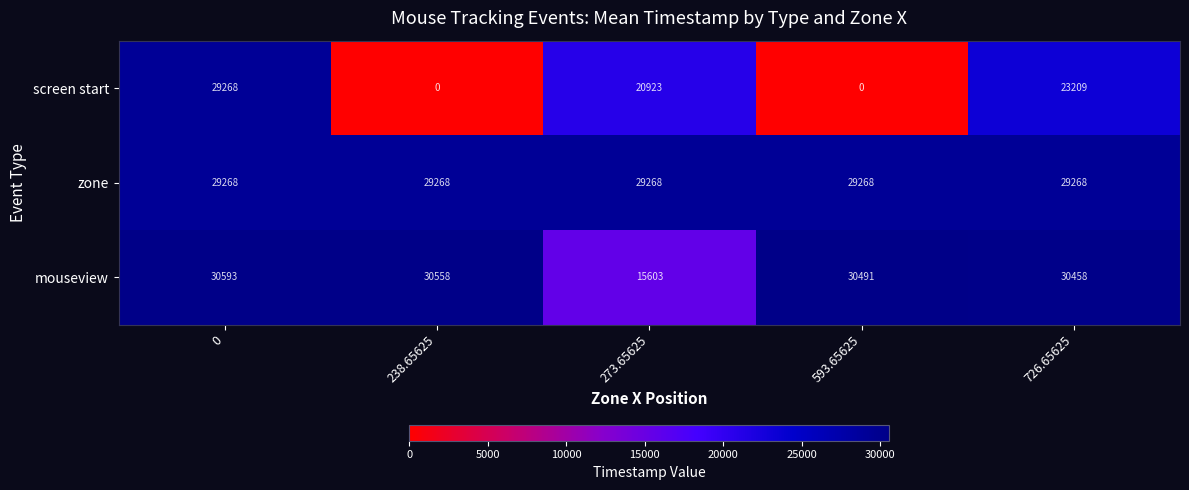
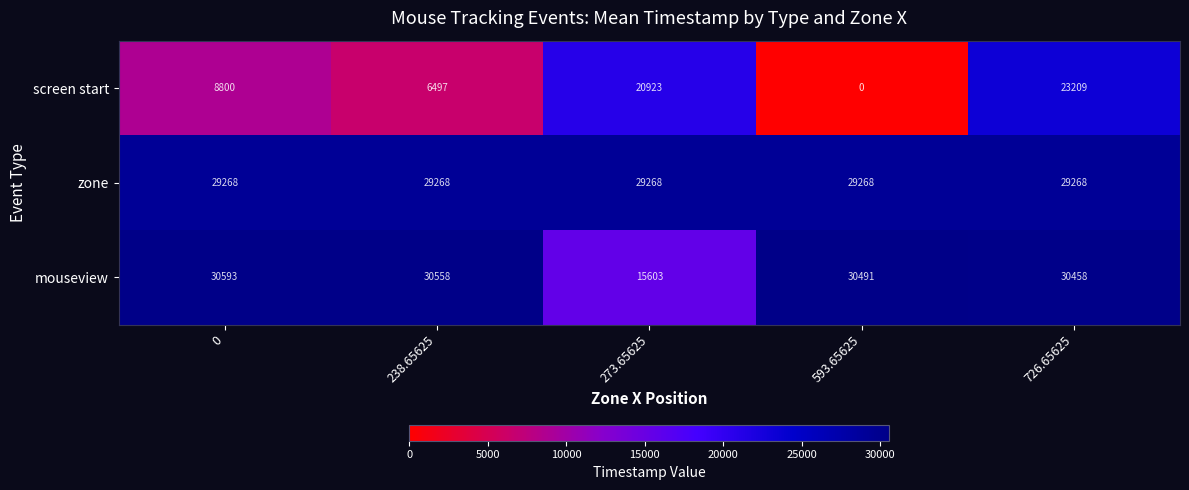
  {
    "screen start": {
-     "0": 29268,
-     "238.65625": 0,
+     "0": 8800,
+     "238.65625": 6497,
      "273.65625": 20923,
      "593.65625": 0,
      "726.65625": 23209
    },
    "zone": {
      "0": 29268,
      "238.65625": 29268,
      "273.65625": 29268,
      "593.65625": 29268,
      "726.65625": 29268
    },
    "mouseview": {
      "0": 30593,
      "238.65625": 30558,
      "273.65625": 15603,
      "593.65625": 30491,
      "726.65625": 30458
    }
  }
